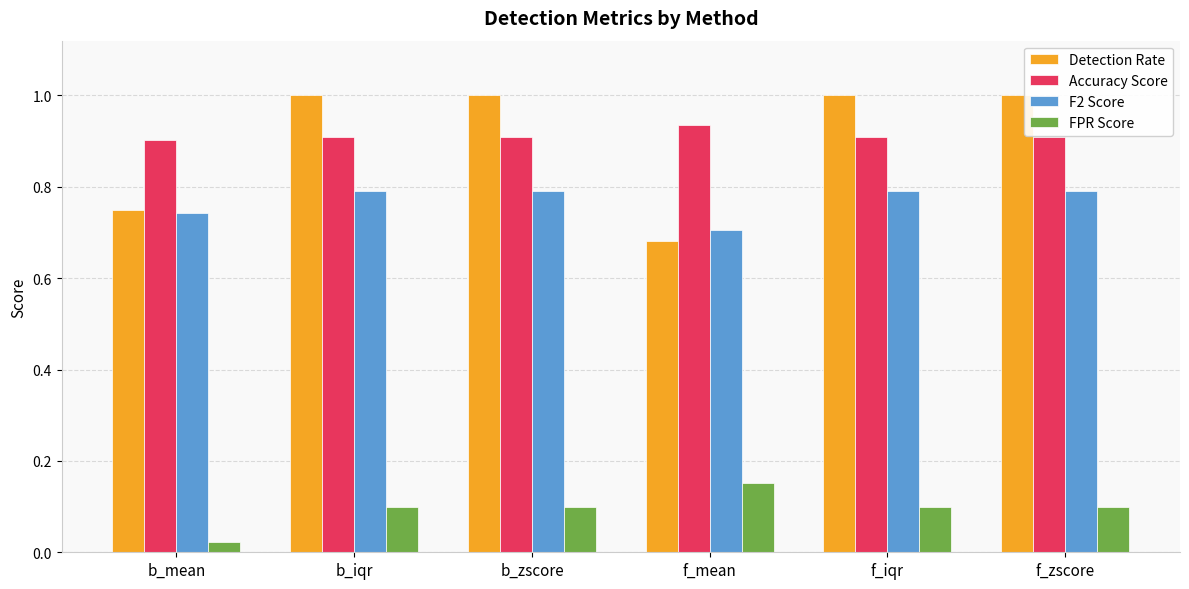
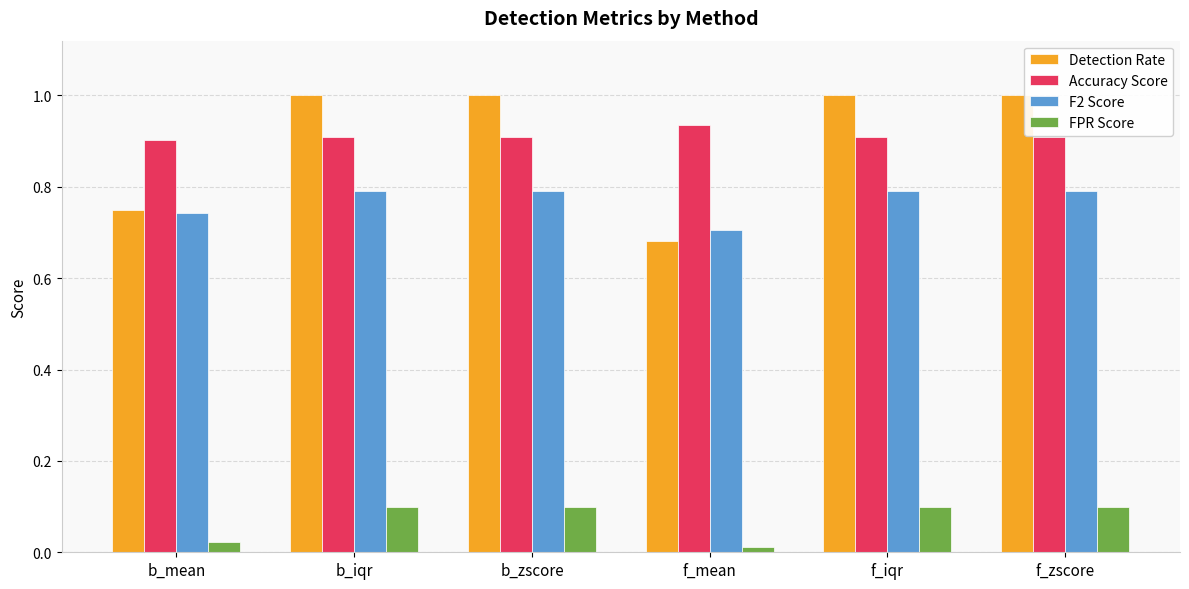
  {
    "Detection Rate": {
      "b_mean": 0.75,
      "b_iqr": 1.00,
      "b_zscore": 1.00,
      "f_mean": 0.68,
      "f_iqr": 1.00,
      "f_zscore": 1.00
    },
    "Accuracy Score": {
      "b_mean": 0.90,
      "b_iqr": 0.91,
      "b_zscore": 0.91,
      "f_mean": 0.93,
      "f_iqr": 0.91,
      "f_zscore": 0.91
    },
    "F2 Score": {
      "b_mean": 0.74,
      "b_iqr": 0.79,
      "b_zscore": 0.79,
      "f_mean": 0.71,
      "f_iqr": 0.79,
      "f_zscore": 0.79
    },
    "FPR Score": {
      "b_mean": 0.02,
      "b_iqr": 0.10,
      "b_zscore": 0.10,
-     "f_mean": 0.15,
+     "f_mean": 0.01,
      "f_iqr": 0.10,
      "f_zscore": 0.10
    }
  }
